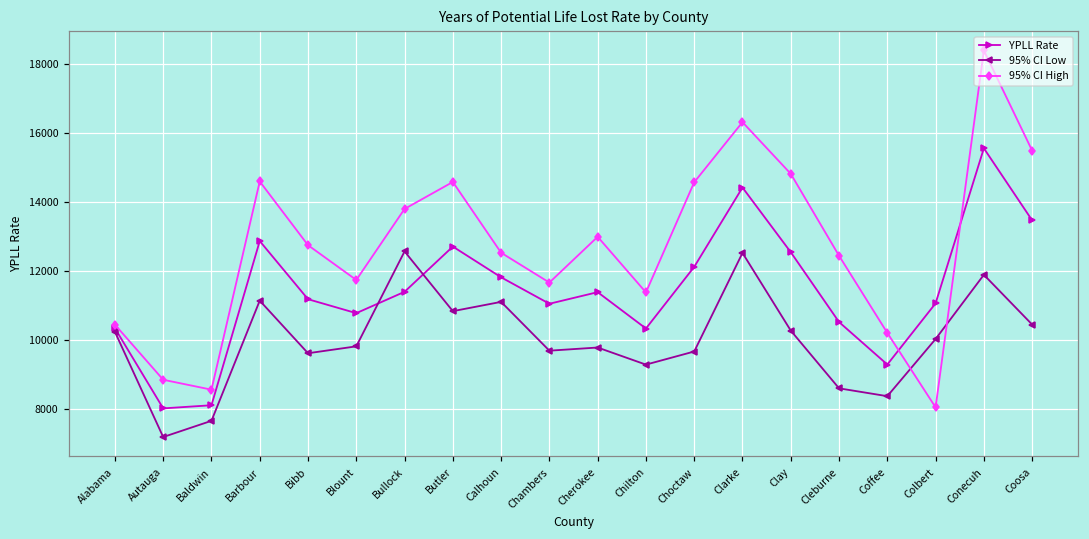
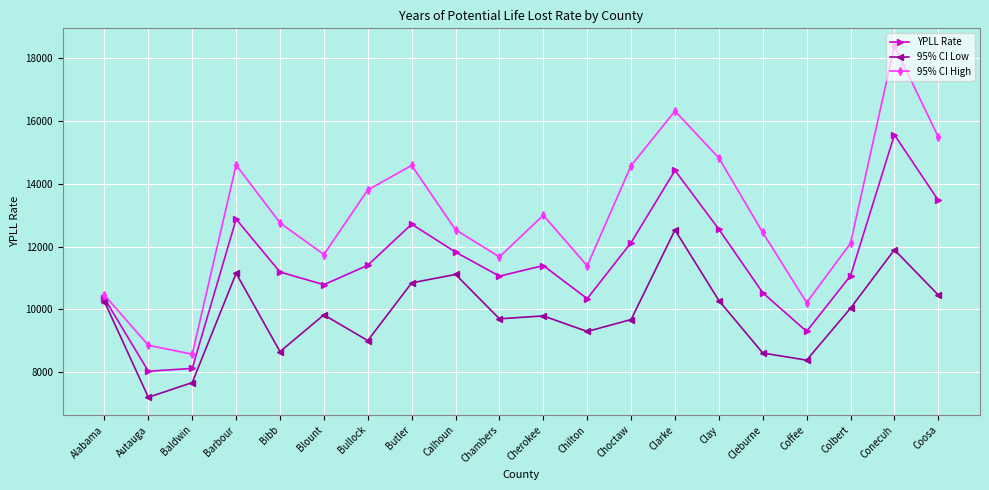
  {
    "YPLL Rate": {
      "Alabama": 10400,
      "Autauga": 8000,
      "Baldwin": 8100,
      "Barbour": 12900,
      "Bibb": 11200,
      "Blount": 10800,
      "Bullock": 11400,
      "Butler": 12700,
      "Calhoun": 11800,
      "Chambers": 11100,
      "Cherokee": 11400,
      "Chilton": 10300,
      "Choctaw": 12100,
      "Clarke": 14400,
      "Clay": 12600,
      "Cleburne": 10500,
      "Coffee": 9300,
      "Colbert": 11100,
      "Conecuh": 15600,
      "Coosa": 13500
    },
    "95% CI Low": {
      "Alabama": 10200,
      "Autauga": 7200,
      "Baldwin": 7700,
      "Barbour": 11100,
-     "Bibb": 9600,
+     "Bibb": 8700,
      "Blount": 9800,
-     "Bullock": 12600,
+     "Bullock": 9000,
      "Butler": 10800,
      "Calhoun": 11100,
      "Chambers": 9700,
      "Cherokee": 9800,
      "Chilton": 9300,
      "Choctaw": 9700,
      "Clarke": 12500,
      "Clay": 10300,
      "Cleburne": 8600,
      "Coffee": 8400,
      "Colbert": 10000,
      "Conecuh": 11900,
      "Coosa": 10500
    },
    "95% CI High": {
      "Alabama": 10500,
      "Autauga": 8900,
      "Baldwin": 8600,
      "Barbour": 14600,
      "Bibb": 12800,
      "Blount": 11700,
      "Bullock": 13800,
      "Butler": 14600,
      "Calhoun": 12500,
      "Chambers": 11700,
      "Cherokee": 13000,
      "Chilton": 11400,
      "Choctaw": 14600,
      "Clarke": 16300,
      "Clay": 14800,
      "Cleburne": 12500,
      "Coffee": 10200,
-     "Colbert": 8100,
+     "Colbert": 12100,
      "Coosa": 15500
    }
  }
